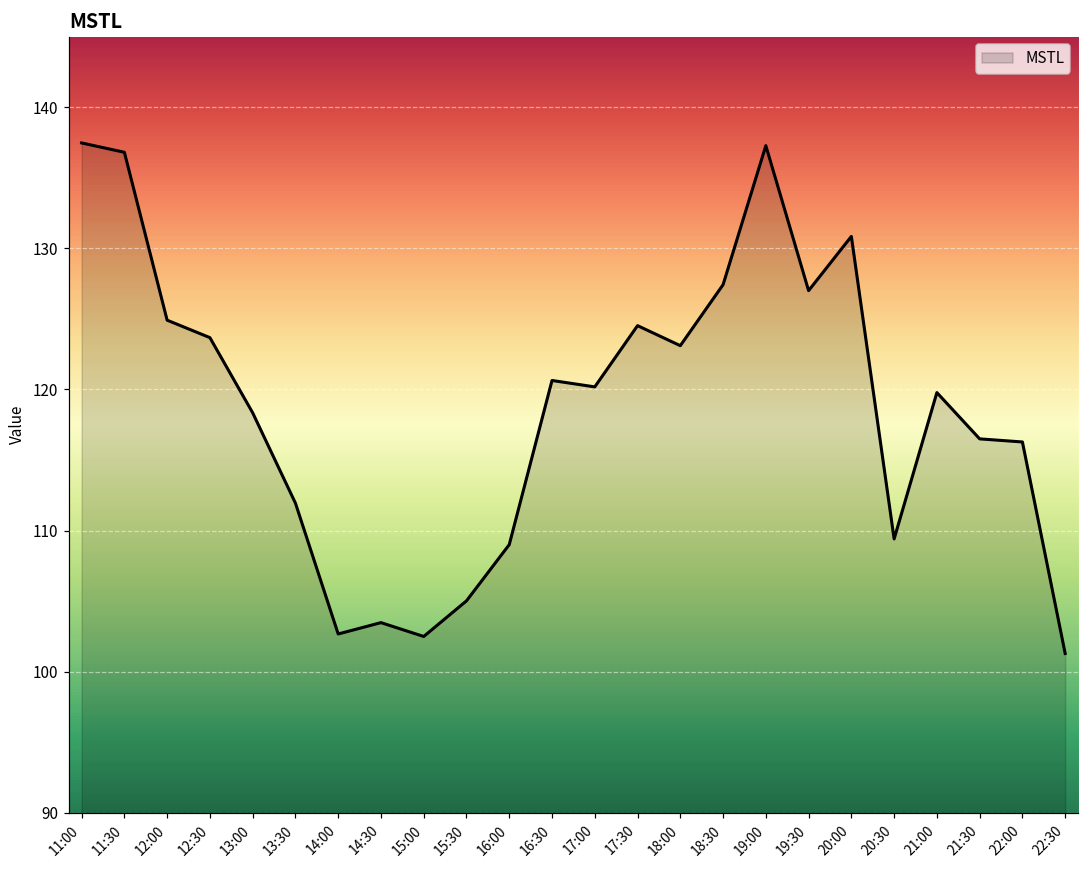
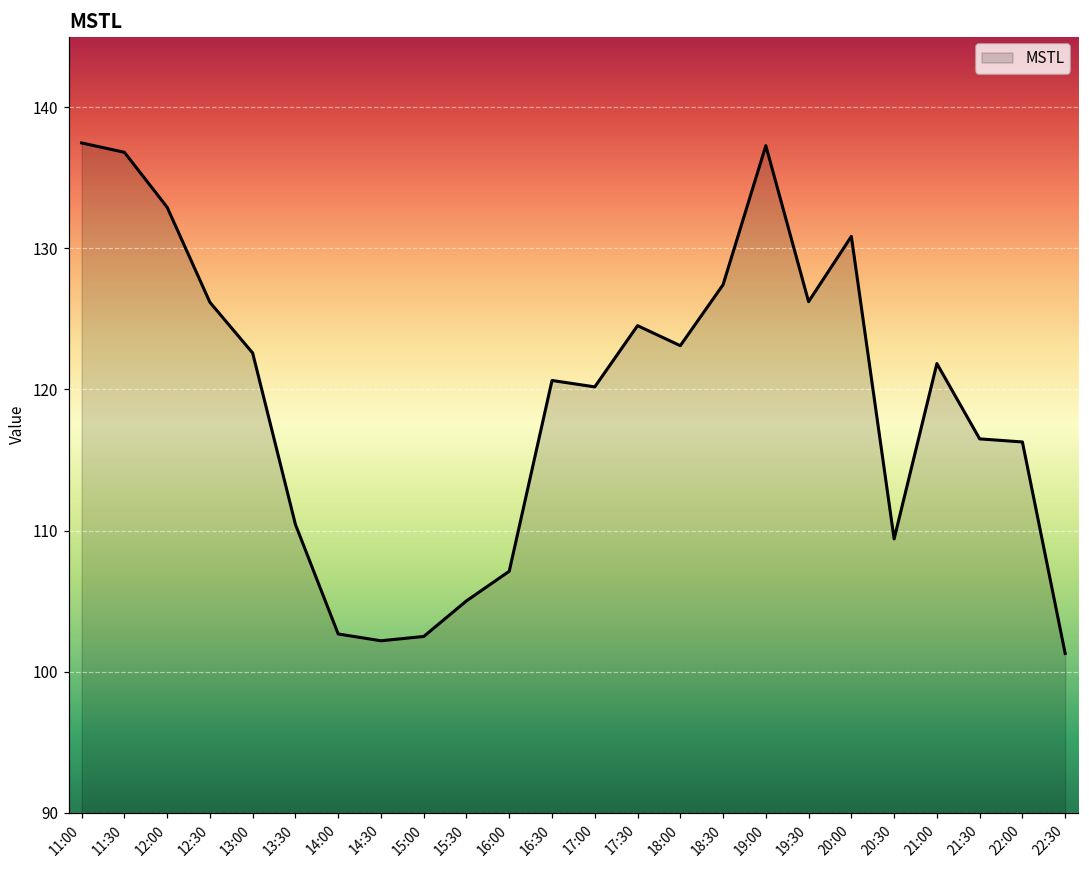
  {
    "11:00": 137.5,
    "11:30": 136.8,
-   "12:00": 124.9,
-   "12:30": 123.7,
-   "13:00": 118.3,
-   "13:30": 111.9,
+   "12:00": 132.9,
+   "12:30": 126.2,
+   "13:00": 122.6,
+   "13:30": 110.4,
    "14:00": 102.7,
-   "14:30": 103.5,
+   "14:30": 102.2,
    "15:00": 102.5,
    "15:30": 105.0,
-   "16:00": 109.0,
+   "16:00": 107.1,
    "16:30": 120.6,
    "17:00": 120.2,
    "17:30": 124.5,
    "18:00": 123.1,
    "18:30": 127.4,
    "19:00": 137.3,
-   "19:30": 127.0,
+   "19:30": 126.2,
    "20:00": 130.8,
    "20:30": 109.4,
-   "21:00": 119.8,
+   "21:00": 121.8,
    "21:30": 116.5,
    "22:00": 116.3,
    "22:30": 101.3
  }
